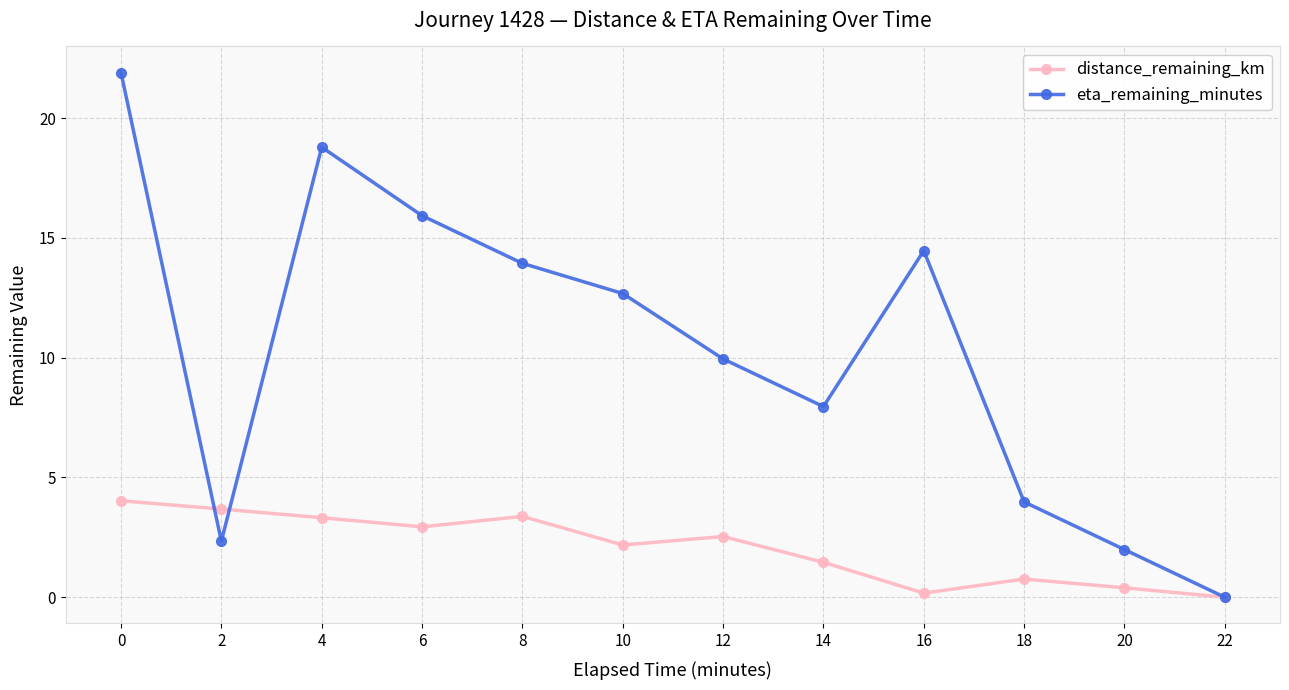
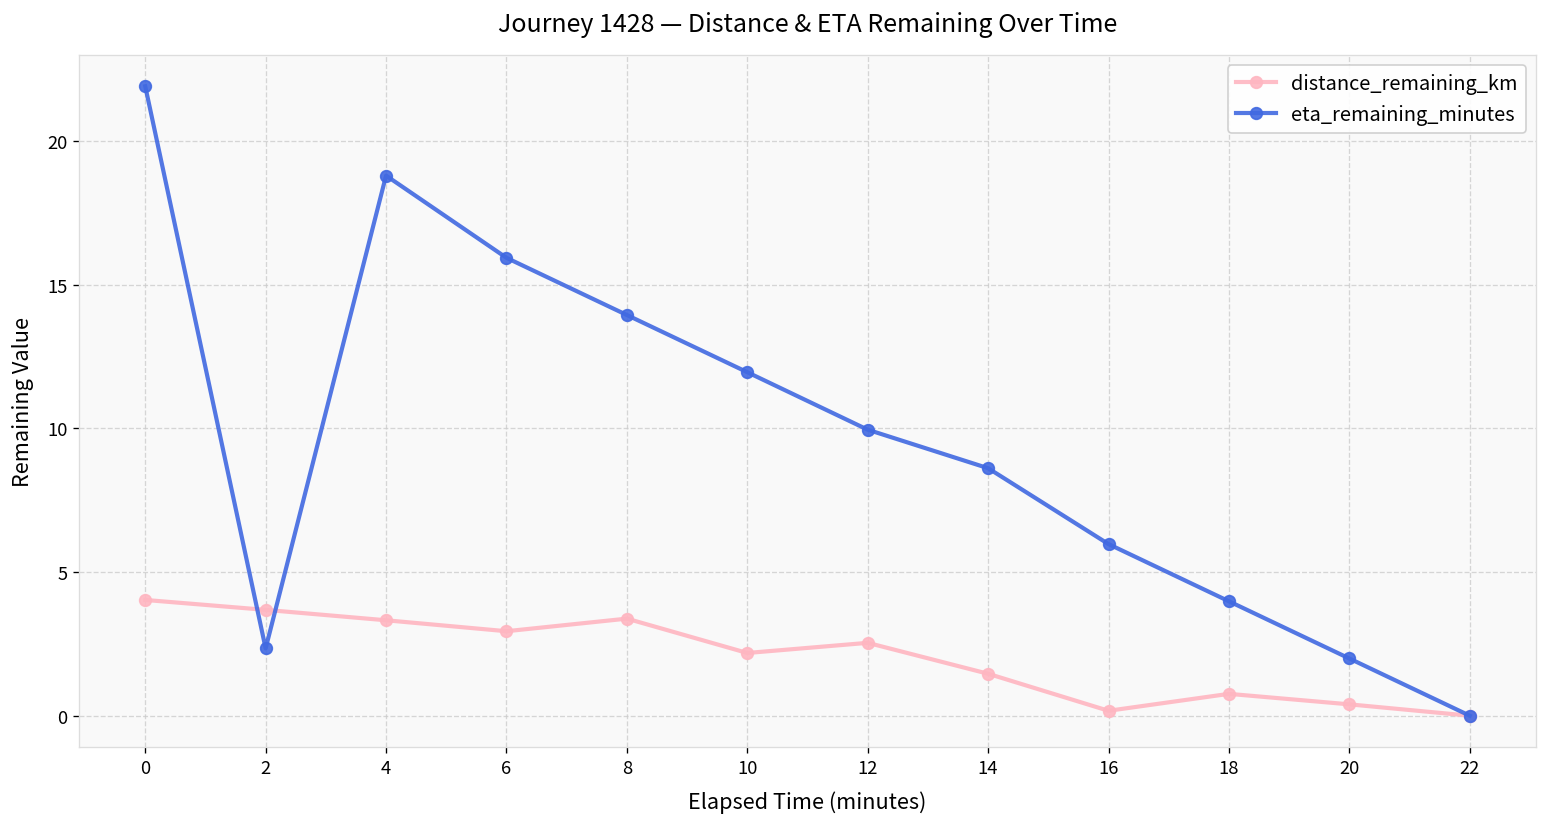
  {
    "distance_remaining_km": {
      "0": 4.0,
      "2": 3.7,
      "4": 3.3,
      "6": 2.9,
      "8": 3.4,
      "10": 2.2,
      "12": 2.5,
      "14": 1.5,
      "16": 0.2,
      "18": 0.8,
      "20": 0.4
    },
    "eta_remaining_minutes": {
      "0": 21.9,
      "2": 2.3,
      "4": 18.8,
      "6": 15.9,
      "8": 13.9,
-     "10": 12.7,
+     "10": 12.0,
      "12": 10.0,
-     "14": 8.0,
-     "16": 14.5,
+     "14": 8.6,
+     "16": 6.0,
      "18": 4.0,
      "20": 2.0
    }
  }
